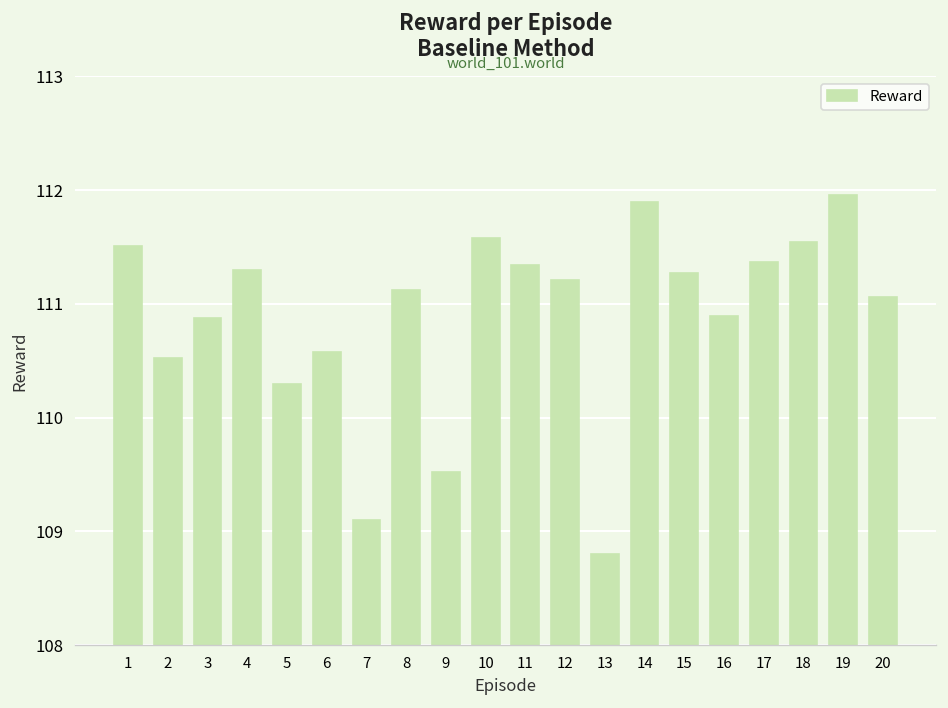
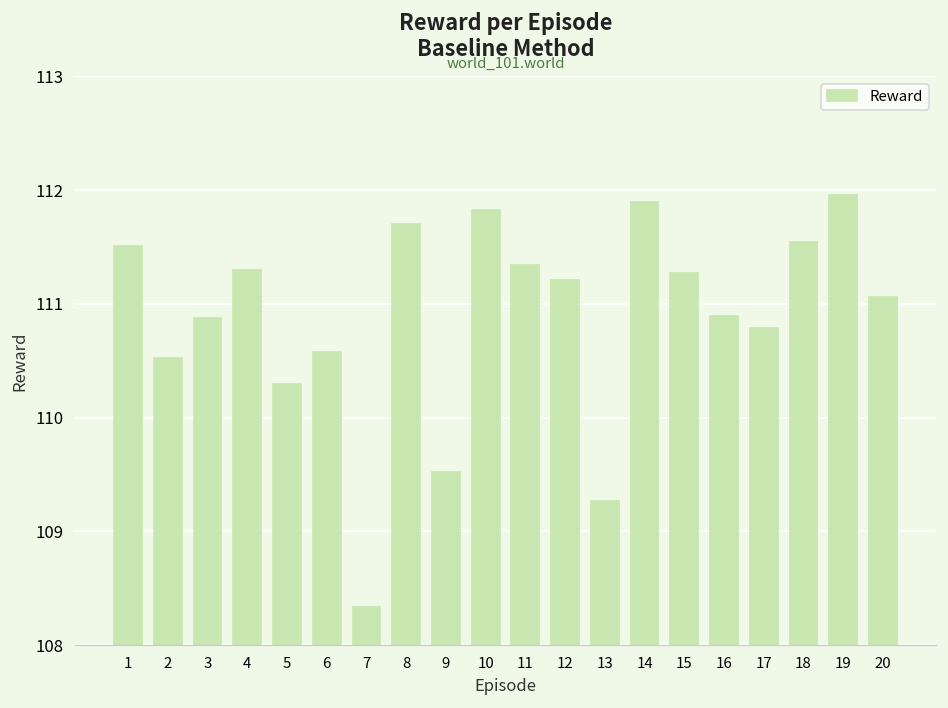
  {
    "1": 111.5,
    "2": 110.5,
    "3": 110.9,
    "4": 111.3,
    "5": 110.3,
    "6": 110.6,
-   "7": 109.1,
-   "8": 111.1,
+   "7": 108.3,
+   "8": 111.7,
    "9": 109.5,
-   "10": 111.6,
+   "10": 111.8,
    "11": 111.3,
    "12": 111.2,
-   "13": 108.8,
+   "13": 109.3,
    "14": 111.9,
    "15": 111.3,
    "16": 110.9,
-   "17": 111.4,
+   "17": 110.8,
    "18": 111.5,
    "19": 112.0,
    "20": 111.1
  }
